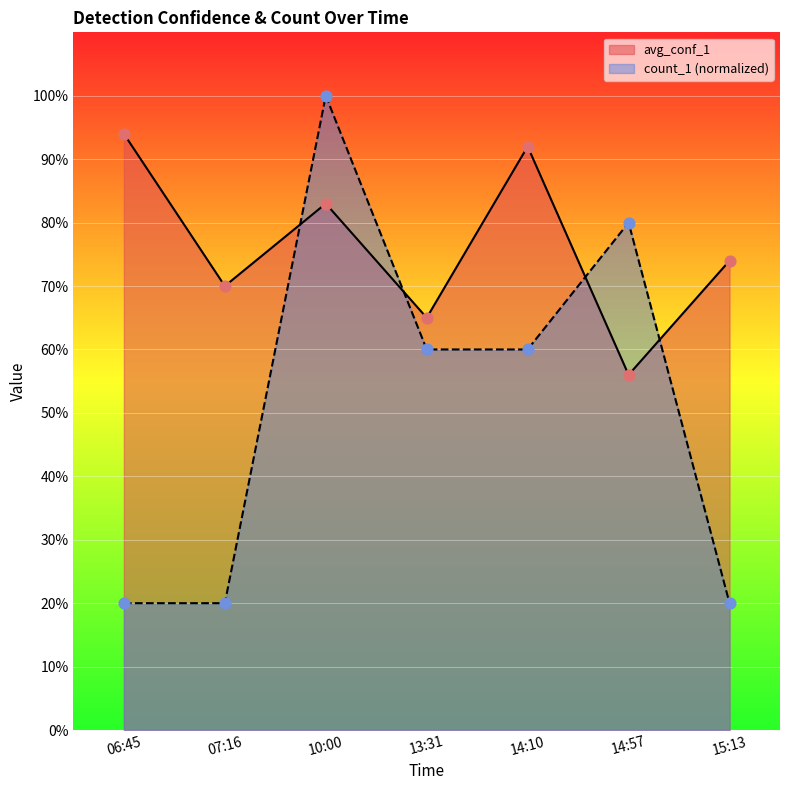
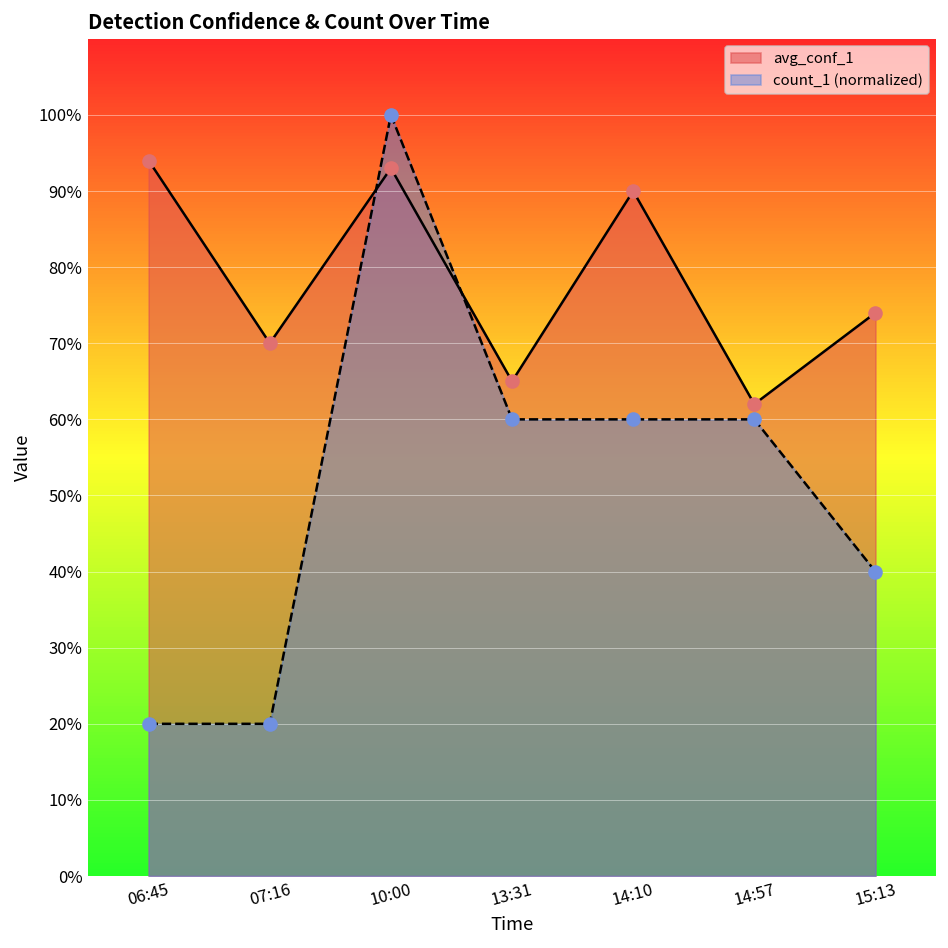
  {
    "avg_conf_1": {
      "06:45": "94%",
      "07:16": "70%",
-     "10:00": "83%",
+     "10:00": "93%",
      "13:31": "65%",
-     "14:10": "92%",
-     "14:57": "56%",
+     "14:10": "90%",
+     "14:57": "62%",
      "15:13": "74%"
    },
    "count_1 (normalized)": {
      "06:45": "20%",
      "07:16": "20%",
      "10:00": "100%",
      "13:31": "60%",
      "14:10": "60%",
-     "14:57": "80%",
-     "15:13": "20%"
+     "14:57": "60%",
+     "15:13": "40%"
    }
  }
